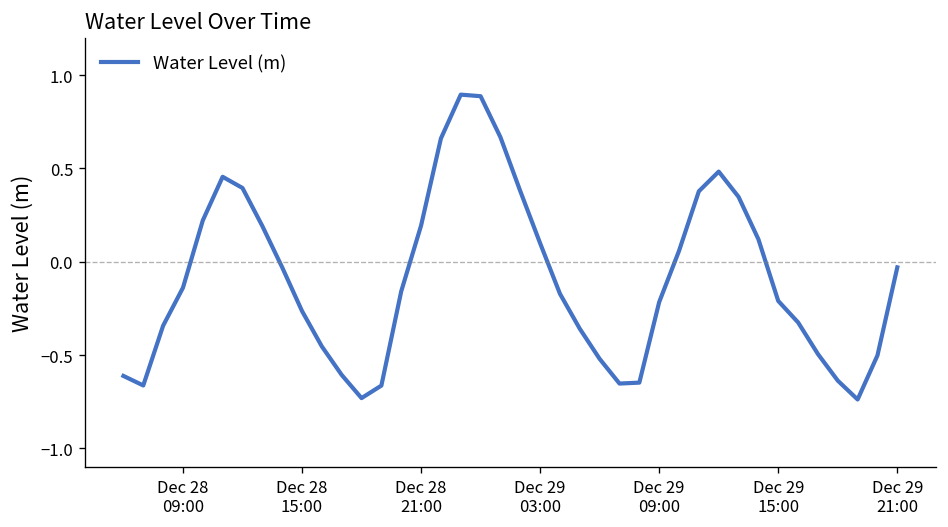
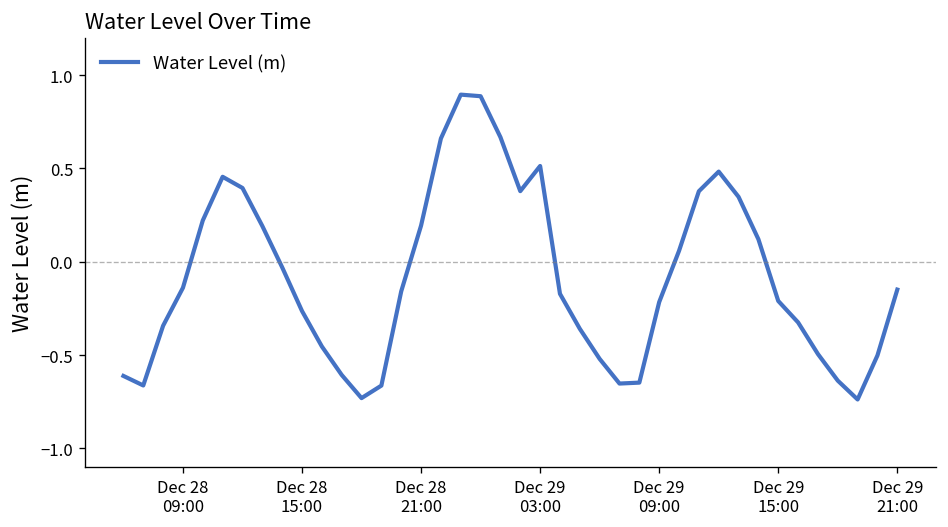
  {
    "Dec 28 09:00": -0.14,
    "Dec 28 15:00": -0.26,
    "Dec 28 21:00": 0.19,
-   "Dec 29 03:00": 0.10,
+   "Dec 29 03:00": 0.51,
    "Dec 29 09:00": -0.22,
    "Dec 29 15:00": -0.21,
-   "Dec 29 21:00": -0.03
+   "Dec 29 21:00": -0.15
  }
